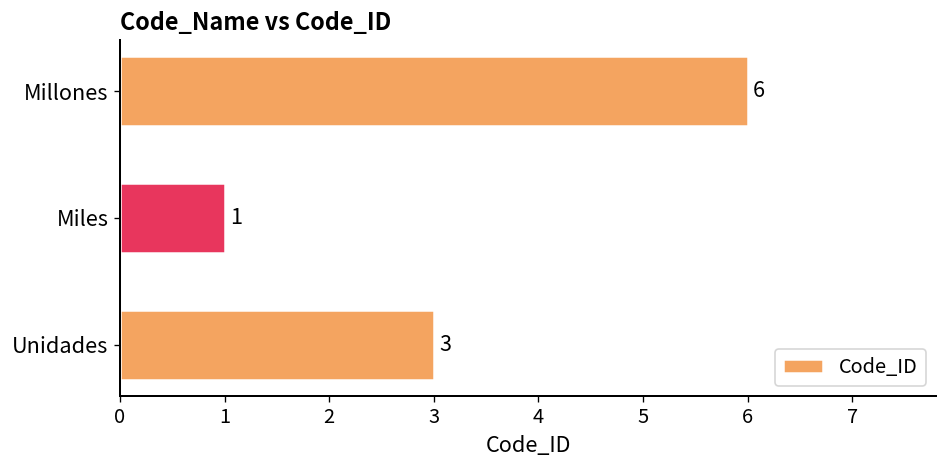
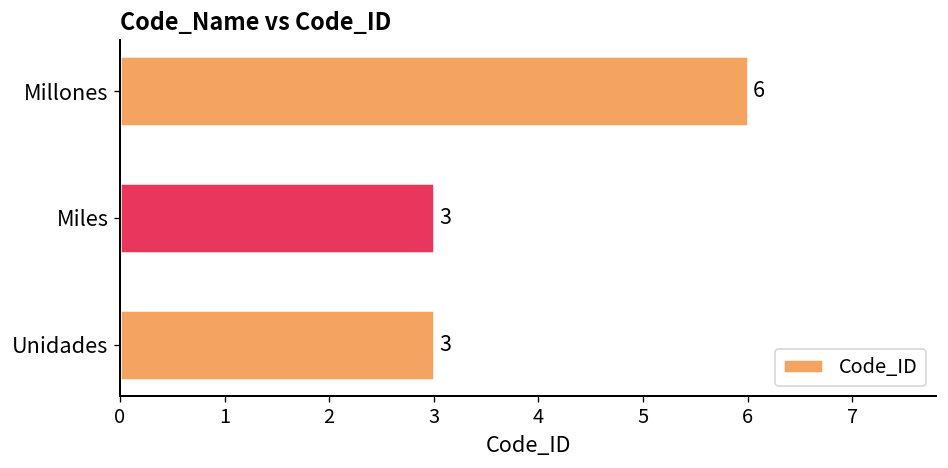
  {
    "Millones": 6,
-   "Miles": 1,
+   "Miles": 3,
    "Unidades": 3
  }
